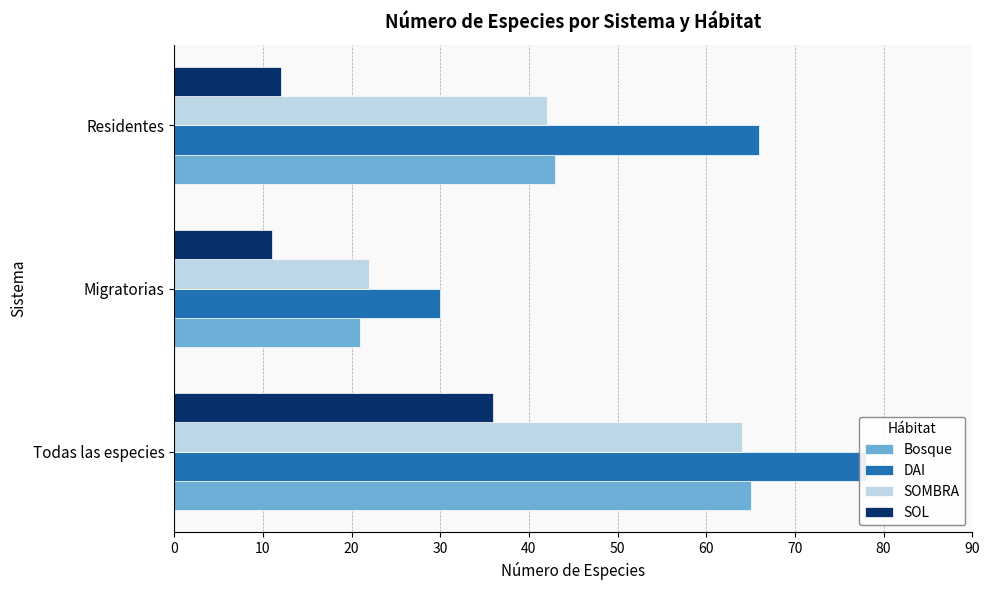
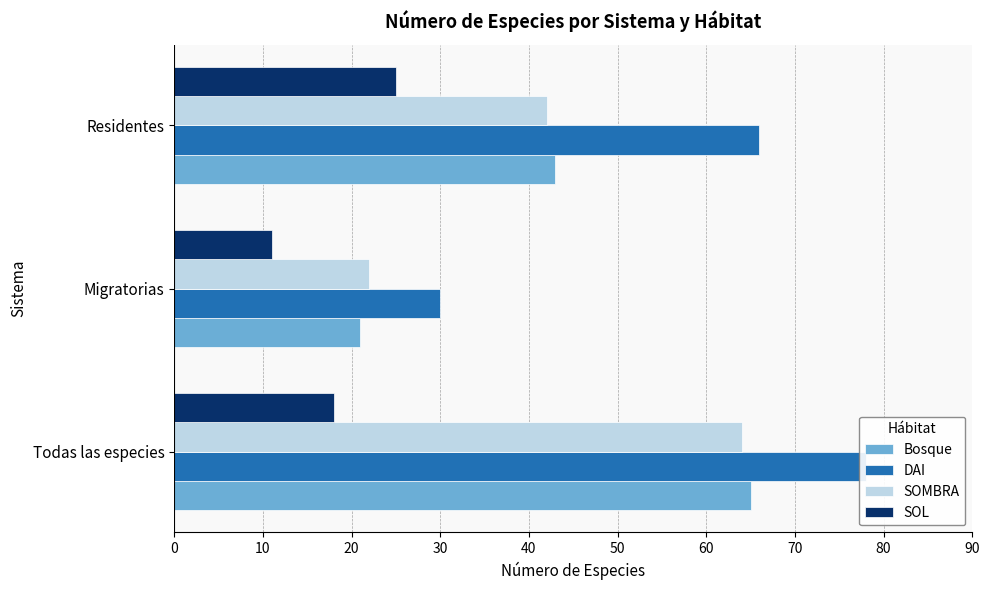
  {
    "Bosque": {
      "Residentes": 43,
      "Migratorias": 21,
      "Todas las especies": 65
    },
    "DAI": {
      "Residentes": 66,
      "Migratorias": 30
    },
    "SOMBRA": {
      "Residentes": 42,
      "Migratorias": 22,
      "Todas las especies": 64
    },
    "SOL": {
-     "Residentes": 12,
+     "Residentes": 25,
      "Migratorias": 11,
-     "Todas las especies": 36
+     "Todas las especies": 18
    }
  }
